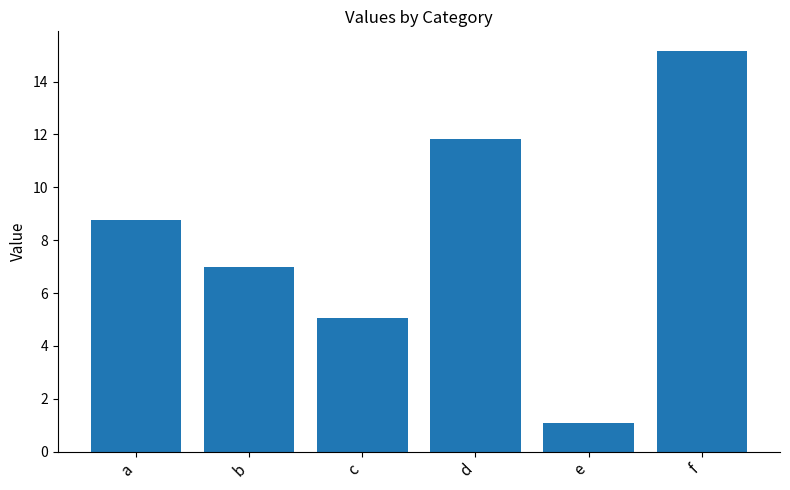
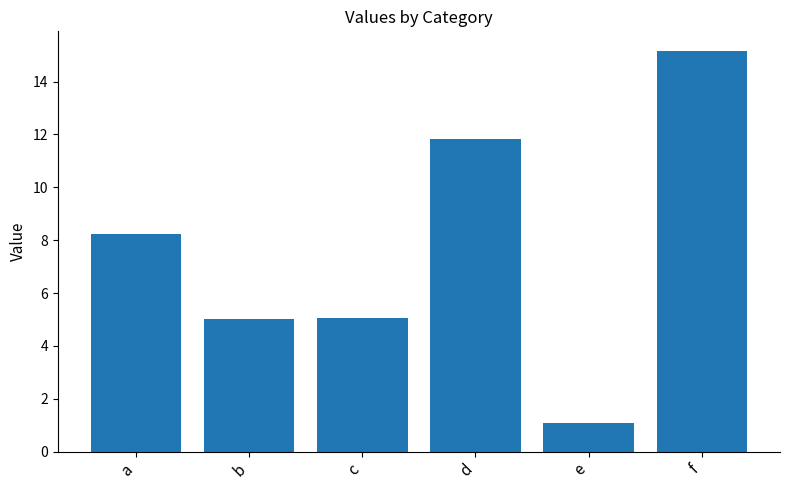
  {
-   "a": 8.8,
-   "b": 7.0,
+   "a": 8.2,
+   "b": 5.0,
    "c": 5.1,
    "d": 11.8,
    "e": 1.1,
    "f": 15.1
  }
